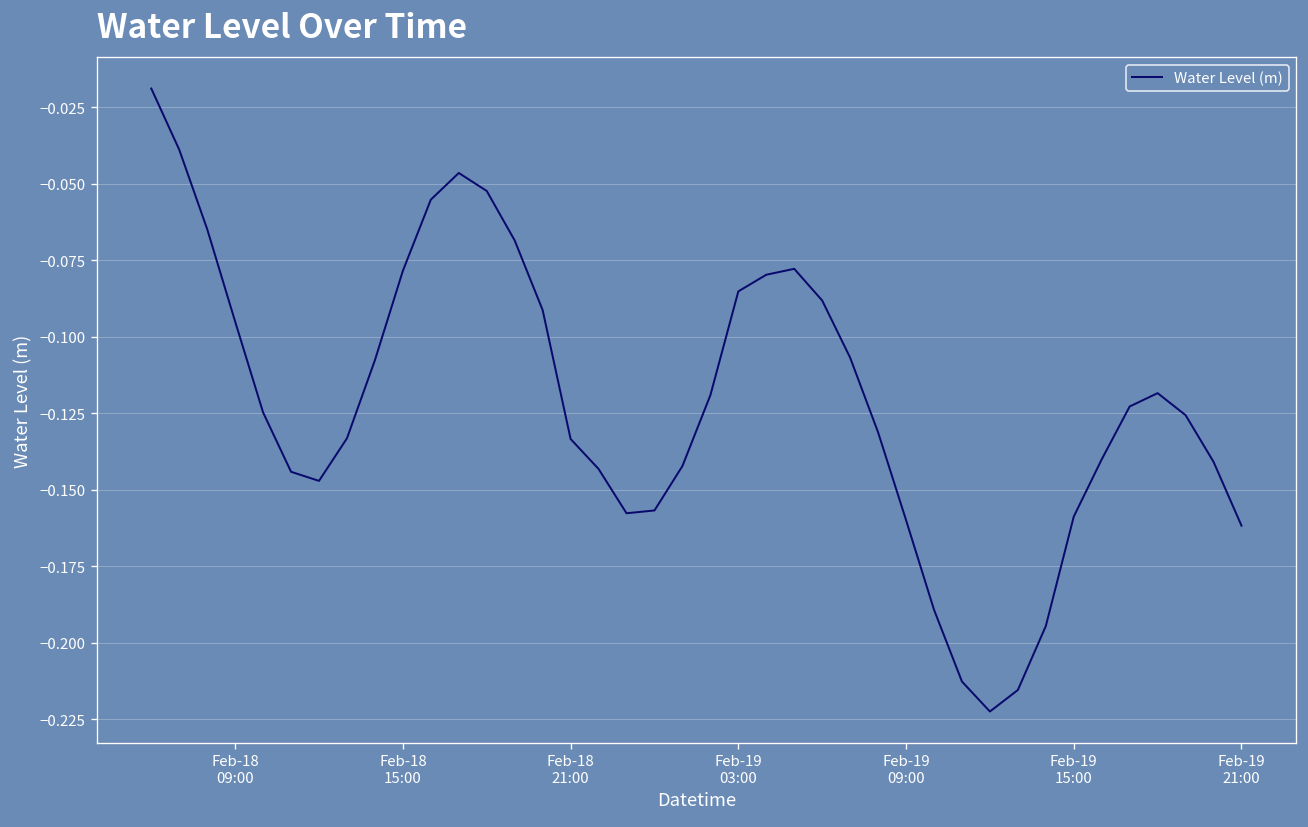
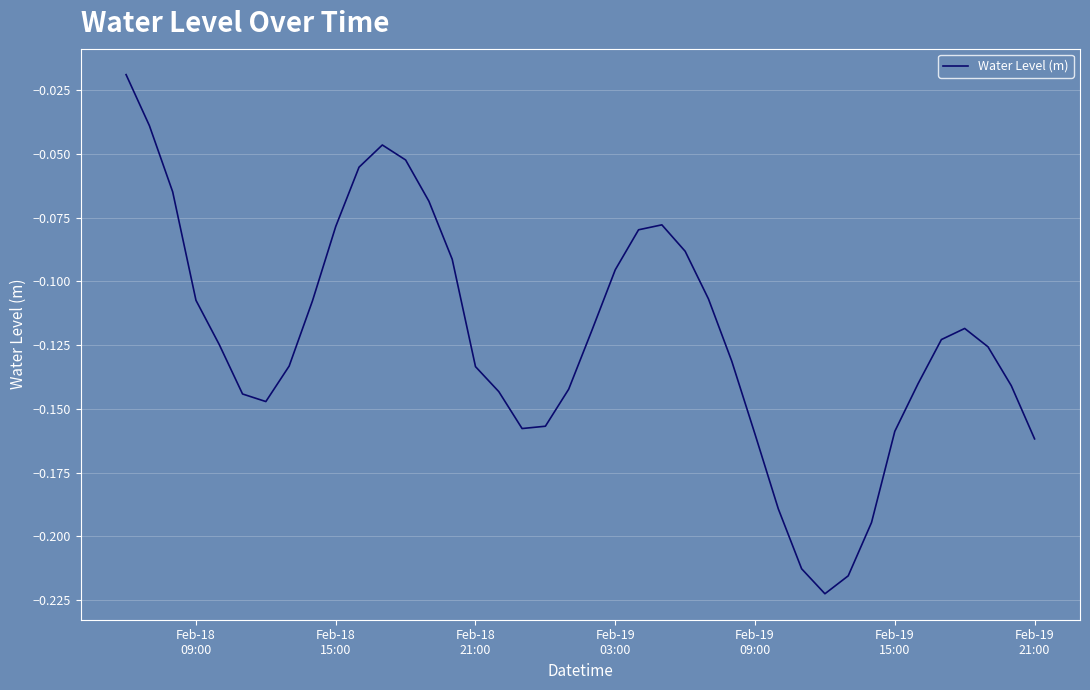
  {
-   "Feb-18 09:00": -0.095,
+   "Feb-18 09:00": -0.107,
    "Feb-18 15:00": -0.078,
    "Feb-18 21:00": -0.133,
-   "Feb-19 03:00": -0.085,
+   "Feb-19 03:00": -0.095,
    "Feb-19 09:00": -0.160,
    "Feb-19 15:00": -0.159,
    "Feb-19 21:00": -0.162
  }
